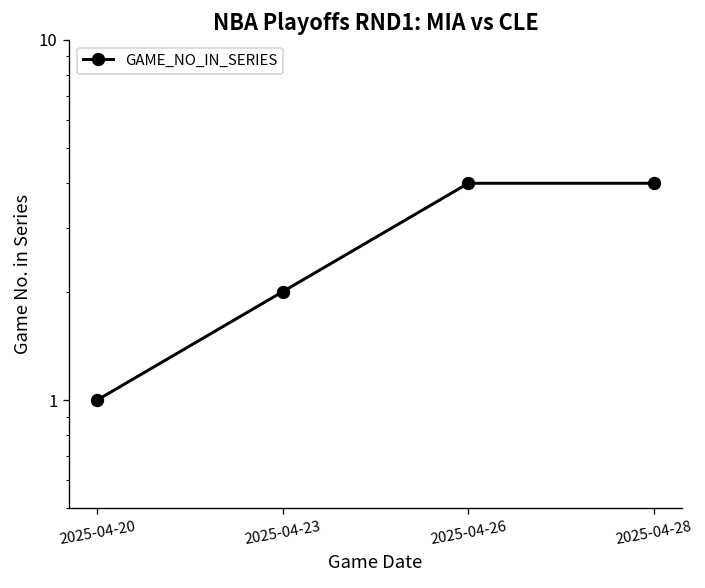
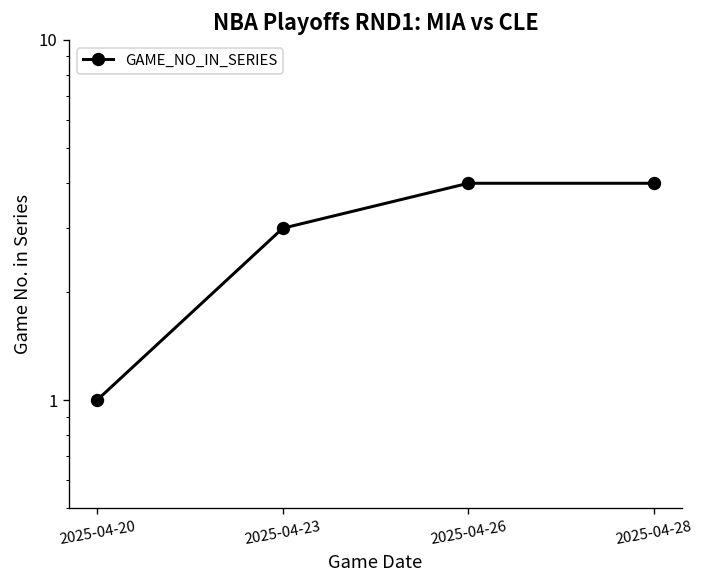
  {
    "2025-04-20": 1,
-   "2025-04-23": 2,
+   "2025-04-23": 3,
    "2025-04-26": 4,
    "2025-04-28": 4
  }
